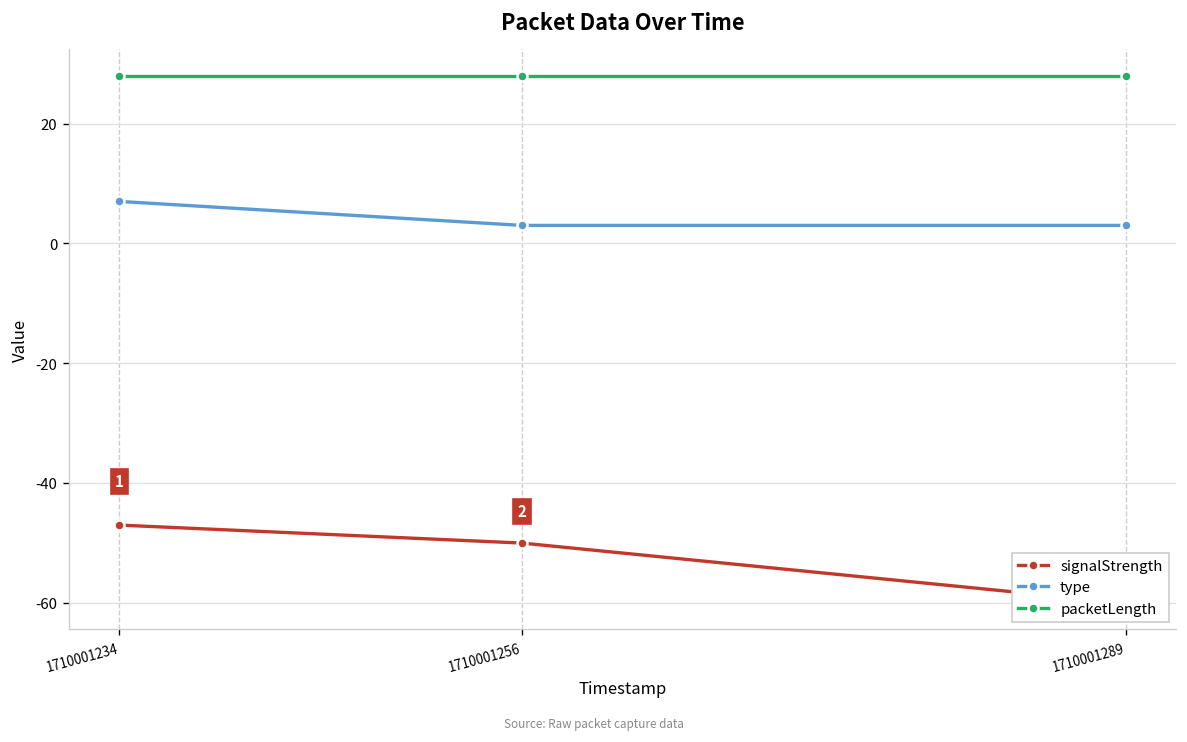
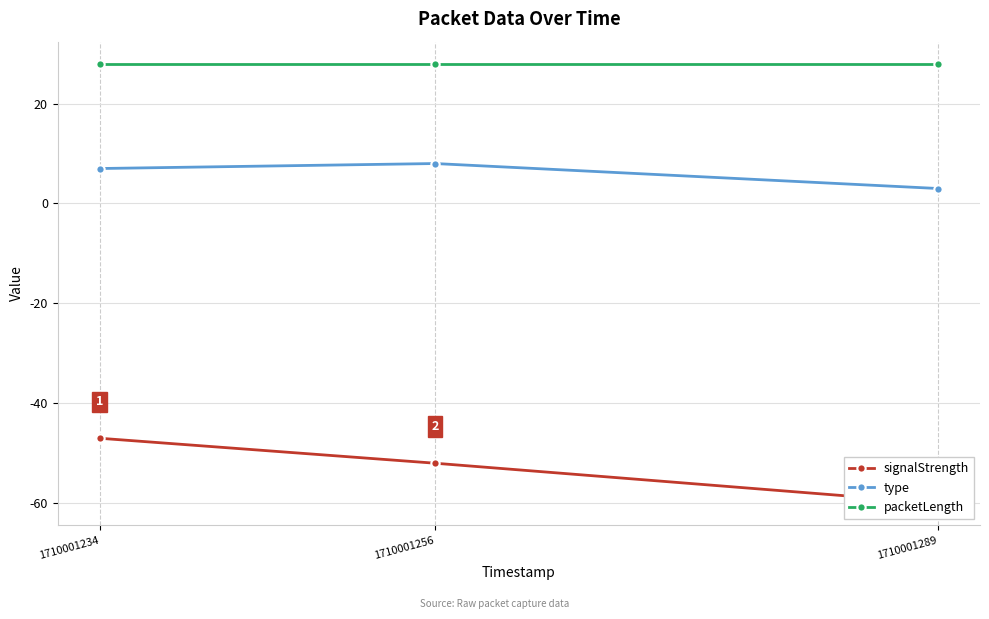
  {
    "signalStrength": {
      "1710001234": -47,
-     "1710001256": -50
+     "1710001256": -52
    },
    "type": {
      "1710001234": 7,
-     "1710001256": 3,
+     "1710001256": 8,
      "1710001289": 3
    },
    "packetLength": {
      "1710001234": 28,
      "1710001256": 28,
      "1710001289": 28
    }
  }
